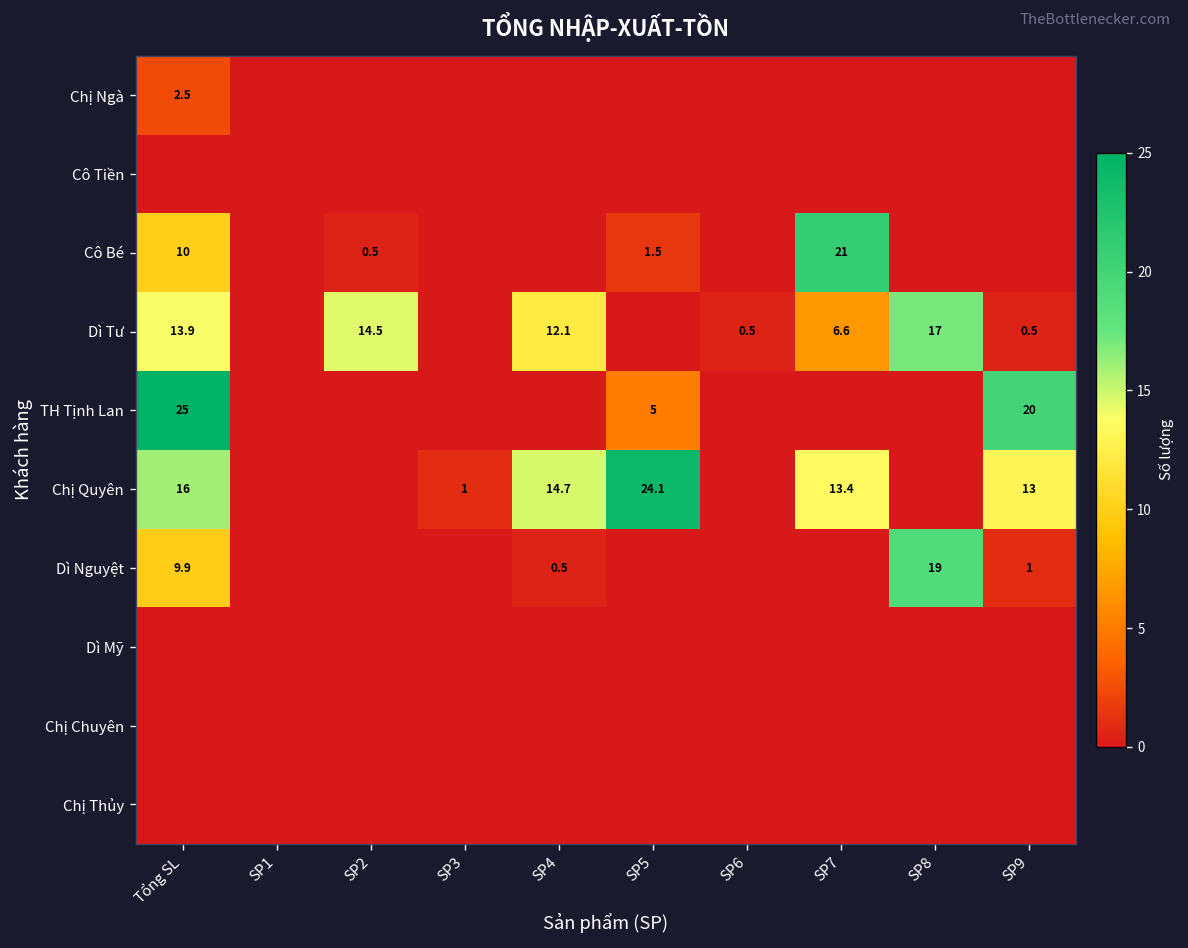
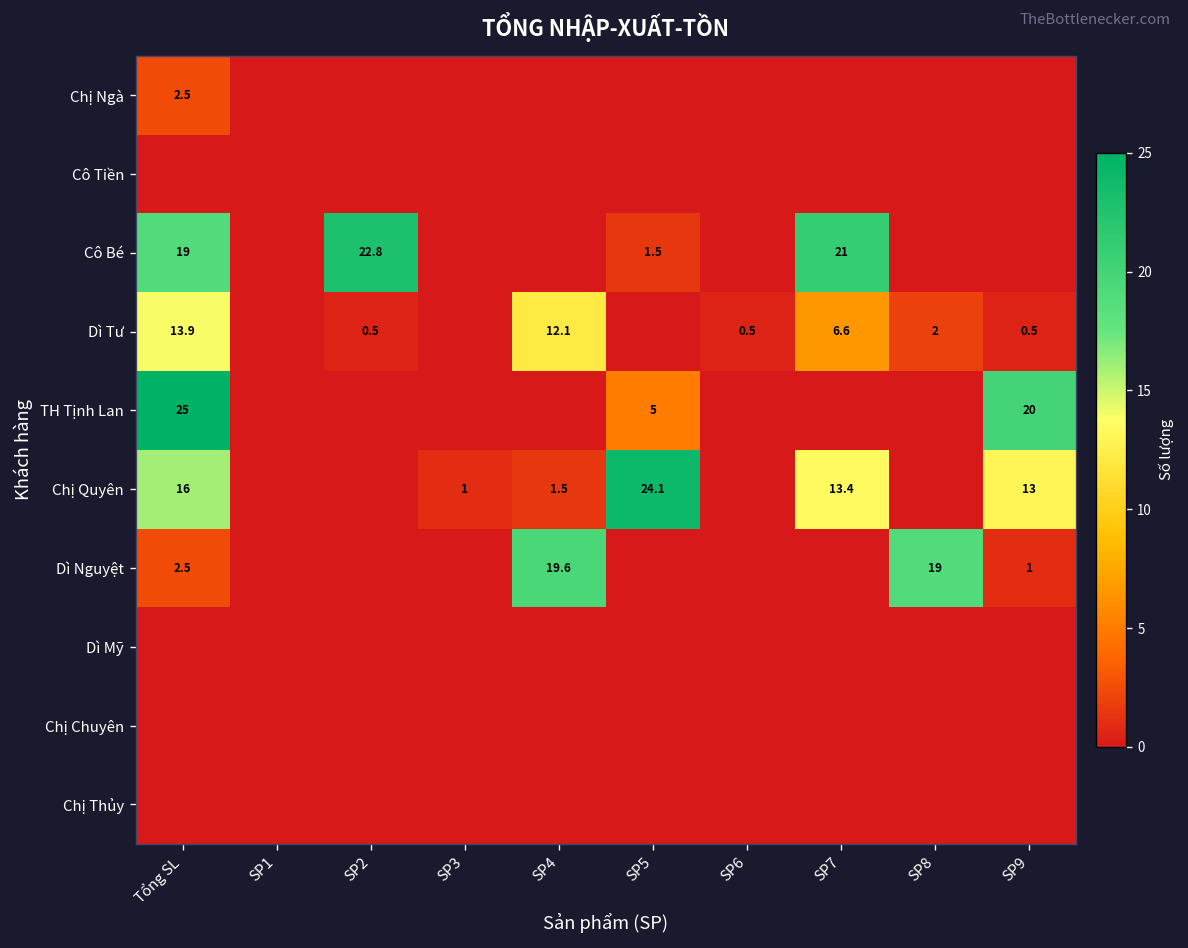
  {
    "Chị Ngà": {
      "Tổng SL": 2.5
    },
    "Cô Bé": {
-     "Tổng SL": 10,
-     "SP2": 0.5,
+     "Tổng SL": 19,
+     "SP2": 22.8,
      "SP5": 1.5,
      "SP7": 21
    },
    "Dì Tư": {
      "Tổng SL": 13.9,
-     "SP2": 14.5,
+     "SP2": 0.5,
      "SP4": 12.1,
      "SP6": 0.5,
      "SP7": 6.6,
-     "SP8": 17,
+     "SP8": 2,
      "SP9": 0.5
    },
    "TH Tịnh Lan": {
      "Tổng SL": 25,
      "SP5": 5,
      "SP9": 20
    },
    "Chị Quyên": {
      "Tổng SL": 16,
      "SP3": 1,
-     "SP4": 14.7,
+     "SP4": 1.5,
      "SP5": 24.1,
      "SP7": 13.4,
      "SP9": 13
    },
    "Dì Nguyệt": {
-     "Tổng SL": 9.9,
-     "SP4": 0.5,
+     "Tổng SL": 2.5,
+     "SP4": 19.6,
      "SP8": 19,
      "SP9": 1
    }
  }
